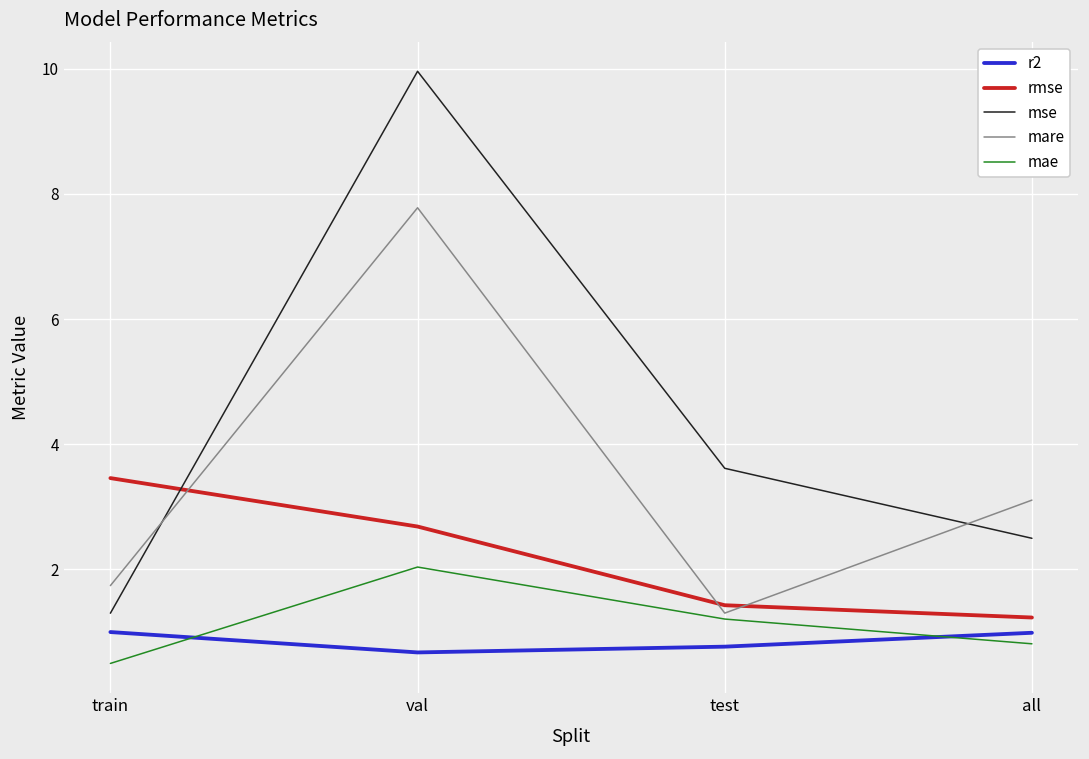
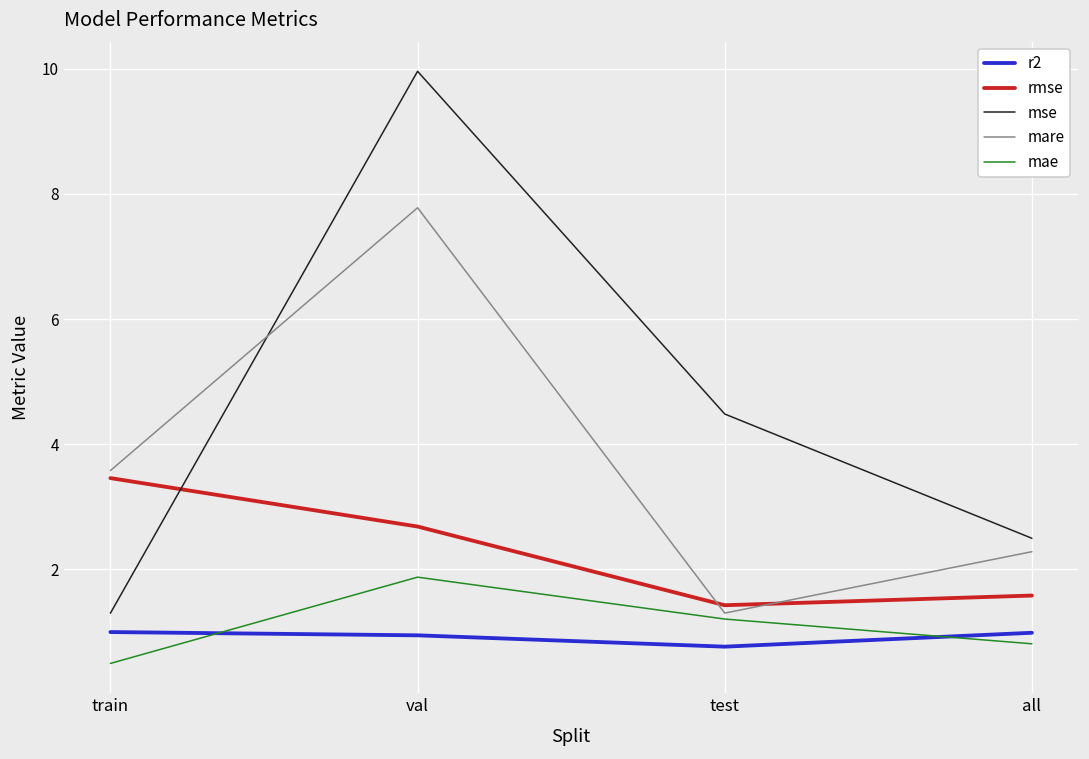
  {
    "r2": {
      "train": 1.0,
-     "val": 0.7,
+     "val": 0.9,
      "test": 0.8,
      "all": 1.0
    },
    "rmse": {
      "train": 3.5,
      "val": 2.7,
      "test": 1.4,
-     "all": 1.2
+     "all": 1.6
    },
    "mse": {
      "train": 1.3,
      "val": 10.0,
-     "test": 3.6,
+     "test": 4.5,
      "all": 2.5
    },
    "mare": {
-     "train": 1.7,
+     "train": 3.6,
      "val": 7.8,
      "test": 1.3,
-     "all": 3.1
+     "all": 2.3
    },
    "mae": {
      "train": 0.5,
-     "val": 2.0,
+     "val": 1.9,
      "test": 1.2,
      "all": 0.8
    }
  }
